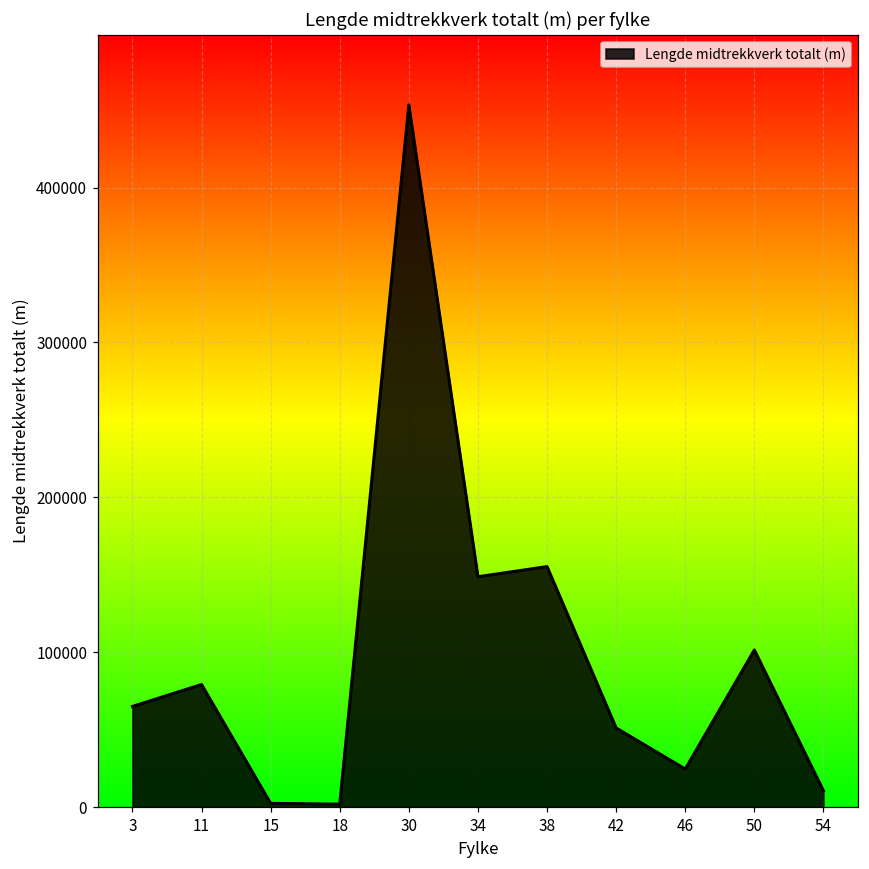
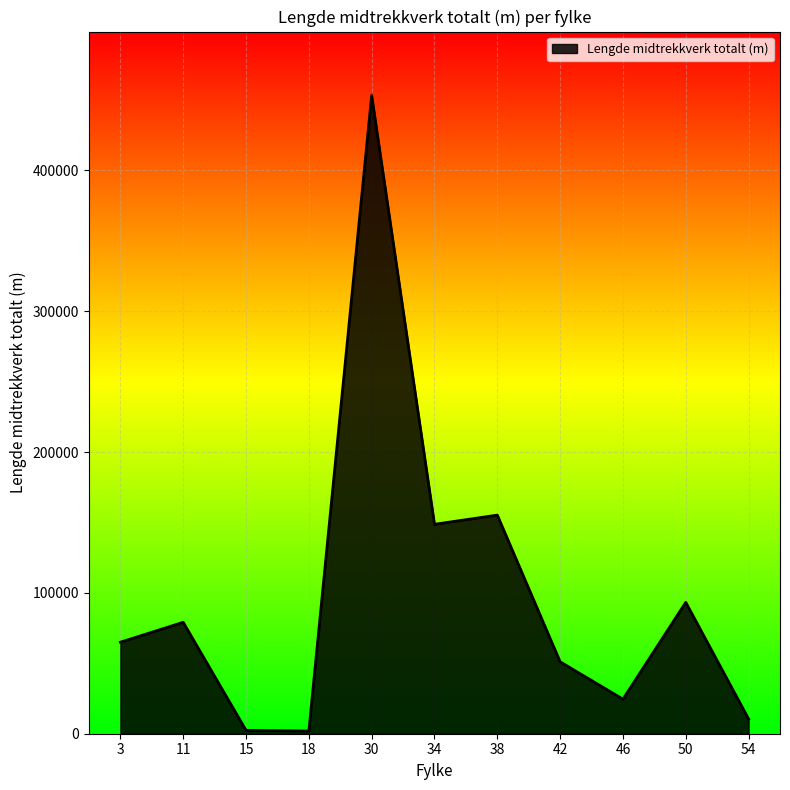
  {
    "3": 65000,
    "11": 79000,
    "15": 2000,
    "18": 2000,
    "30": 453000,
    "34": 149000,
    "38": 155000,
    "42": 51000,
    "46": 25000,
-   "50": 101000,
+   "50": 93000,
    "54": 11000
  }
